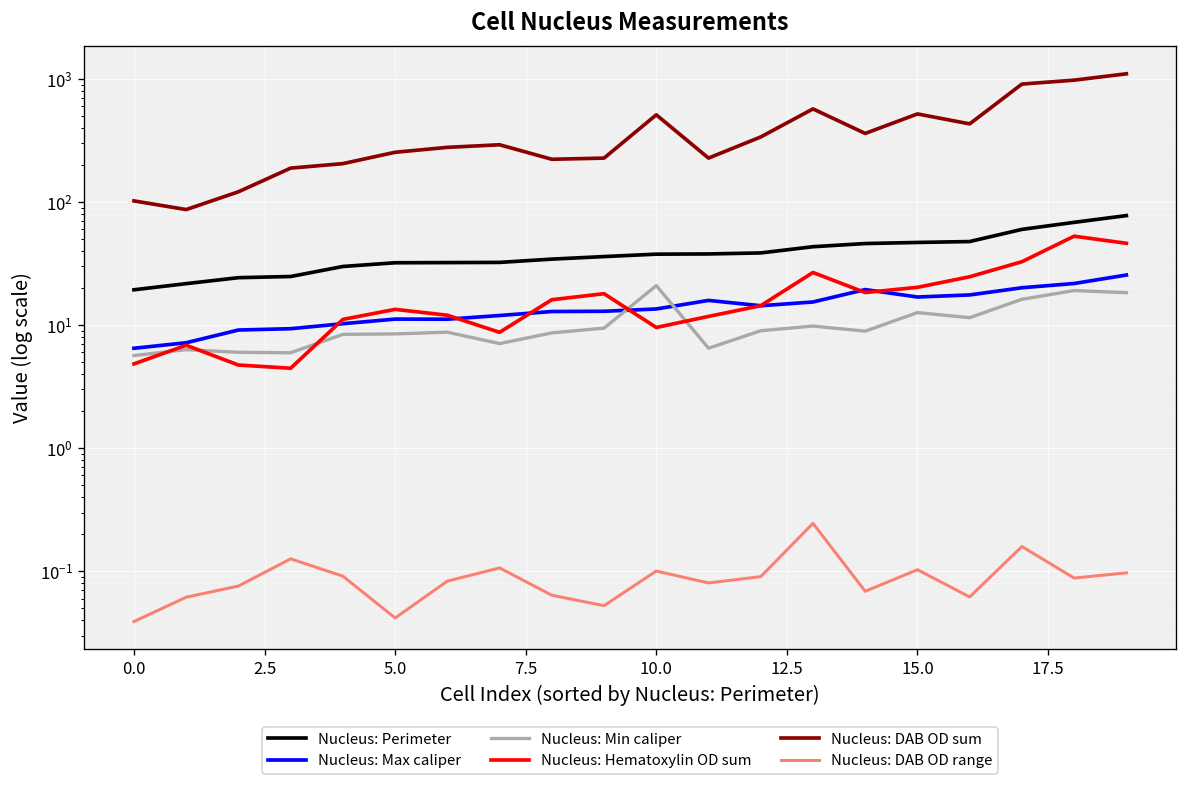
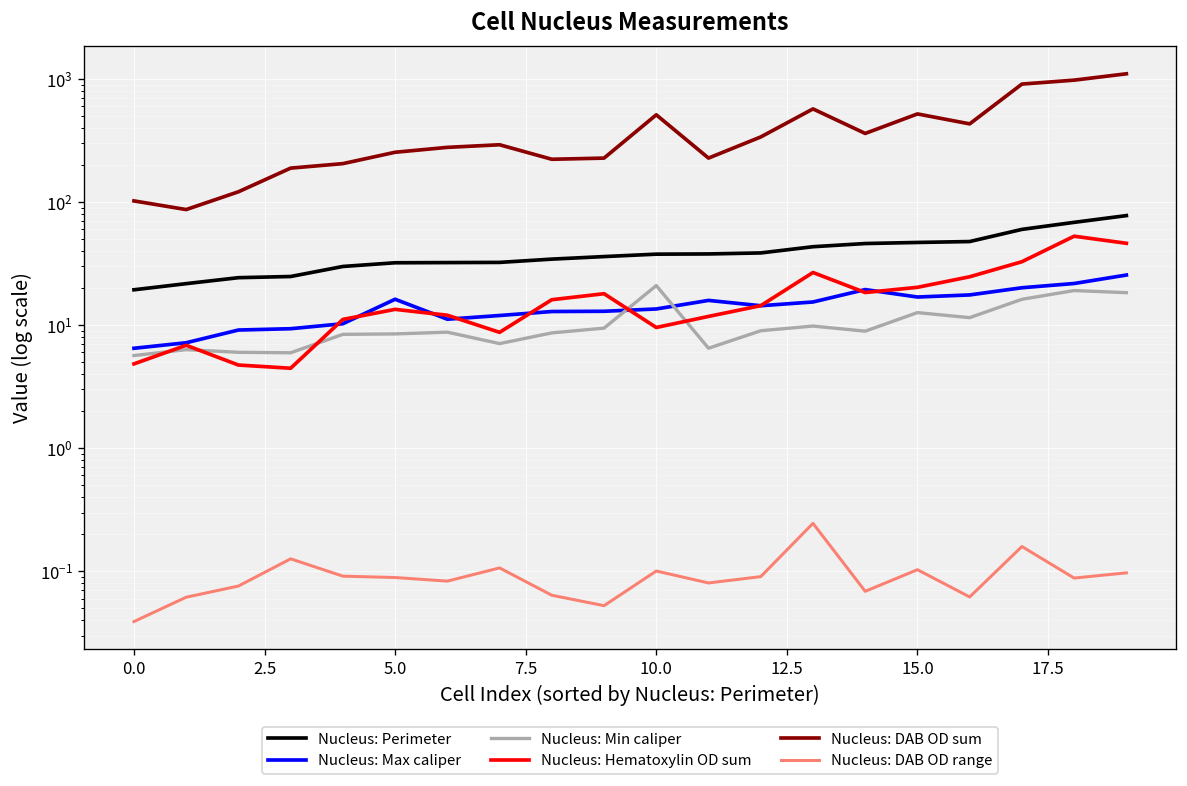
  {
    "Nucleus: Perimeter": {
      "0.0": 19,
      "5.0": 32,
      "10.0": 38,
      "15.0": 50
    },
    "Nucleus: Max caliper": {
      "0.0": 6,
-     "5.0": 11,
+     "5.0": 16,
      "10.0": 14,
      "15.0": 17
    },
    "Nucleus: Min caliper": {
      "0.0": 6,
      "5.0": 8,
      "10.0": 21,
      "15.0": 13
    },
    "Nucleus: Hematoxylin OD sum": {
      "0.0": 5,
      "5.0": 13,
      "10.0": 10,
      "15.0": 20
    },
    "Nucleus: DAB OD sum": {
      "0.0": 100,
      "5.0": 250,
      "10.0": 500,
      "15.0": 500
    },
    "Nucleus: DAB OD range": {
      "0.0": 0.039,
-     "5.0": 0.042,
+     "5.0": 0.09,
      "10.0": 0.10,
      "15.0": 0.10
    }
  }
